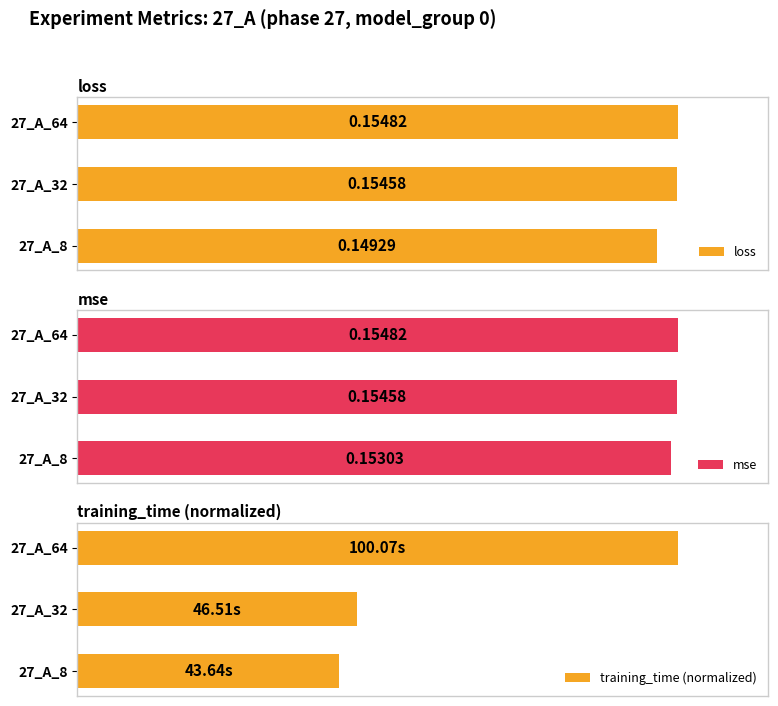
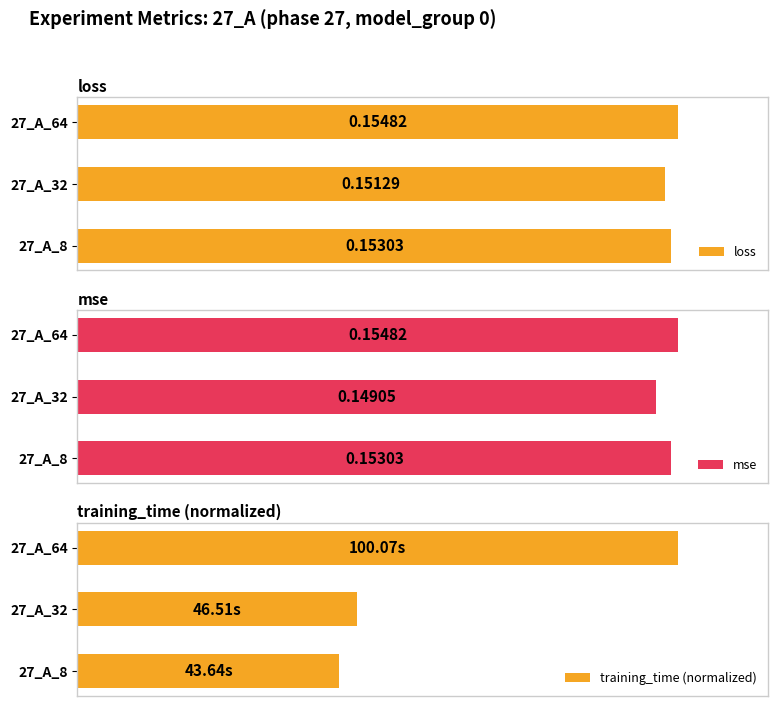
  {
    "loss": {
      "27_A_64": 0.15482,
-     "27_A_32": 0.15458,
-     "27_A_8": 0.14929
+     "27_A_32": 0.15129,
+     "27_A_8": 0.15303
    },
    "mse": {
      "27_A_64": 0.15482,
-     "27_A_32": 0.15458,
+     "27_A_32": 0.14905,
      "27_A_8": 0.15303
    }
  }
